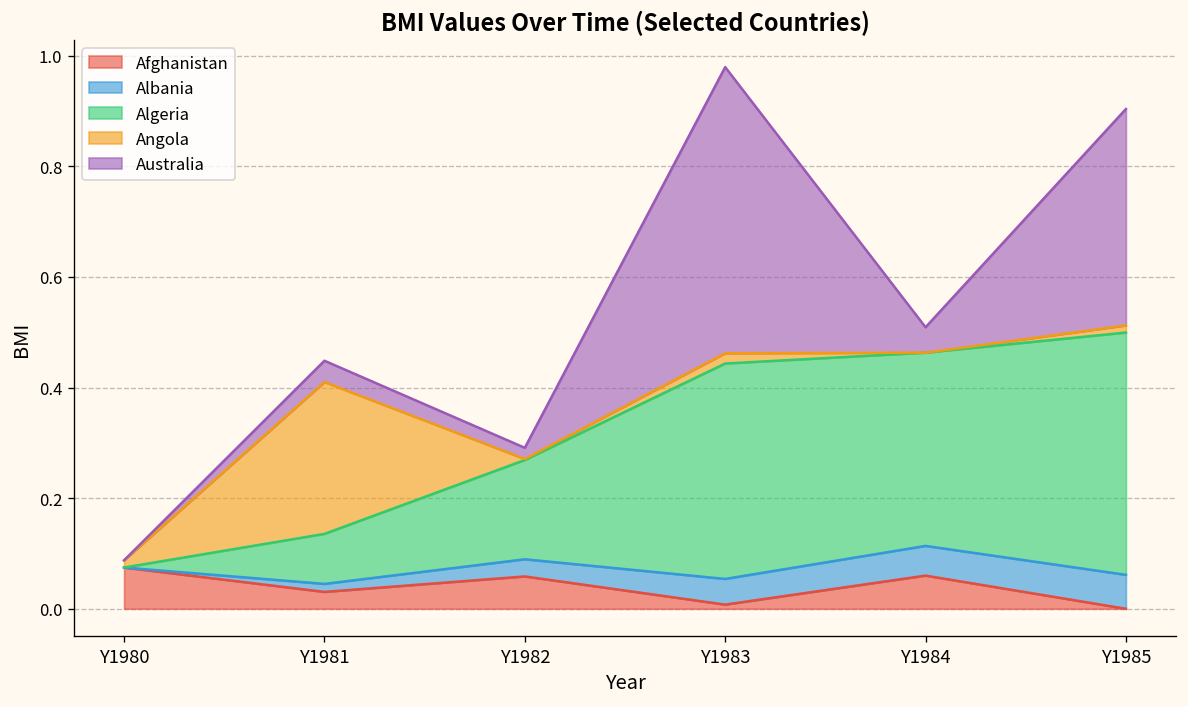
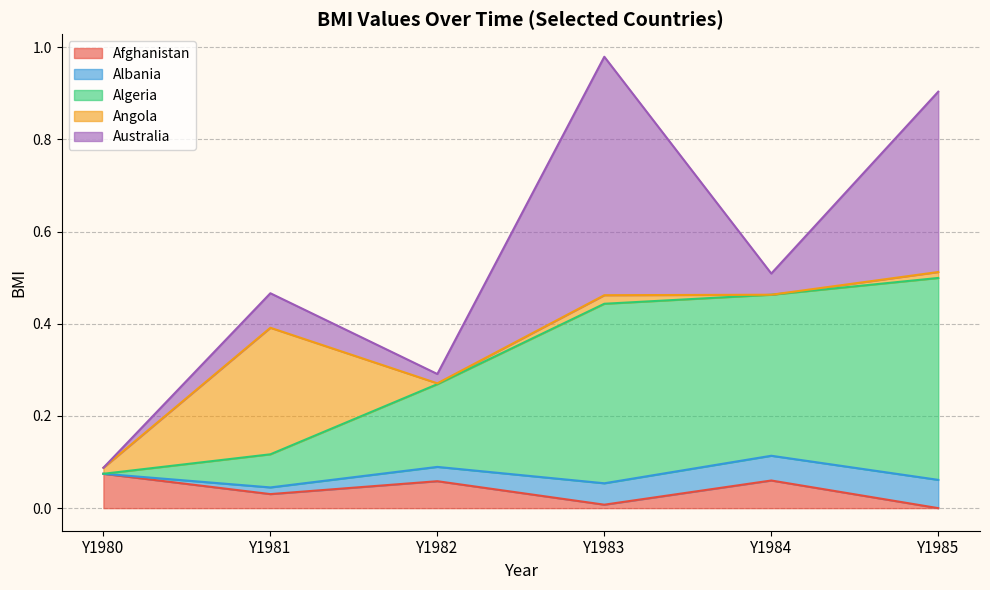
  {
    "Afghanistan": {
      "Y1981": 0.03,
      "Y1982": 0.06,
      "Y1983": 0.01,
      "Y1984": 0.06,
      "Y1985": 0.00
    },
    "Albania": {
      "Y1981": 0.01,
      "Y1982": 0.03,
      "Y1983": 0.05,
      "Y1984": 0.05,
      "Y1985": 0.06
    },
    "Algeria": {
-     "Y1981": 0.09,
+     "Y1981": 0.07,
      "Y1983": 0.39,
      "Y1985": 0.44
    },
    "Angola": {
      "Y1981": 0.27,
      "Y1983": 0.02,
      "Y1985": 0.01
    },
    "Australia": {
-     "Y1981": 0.04,
+     "Y1981": 0.07,
      "Y1982": 0.02,
      "Y1983": 0.52,
      "Y1984": 0.05,
      "Y1985": 0.39
    }
  }
